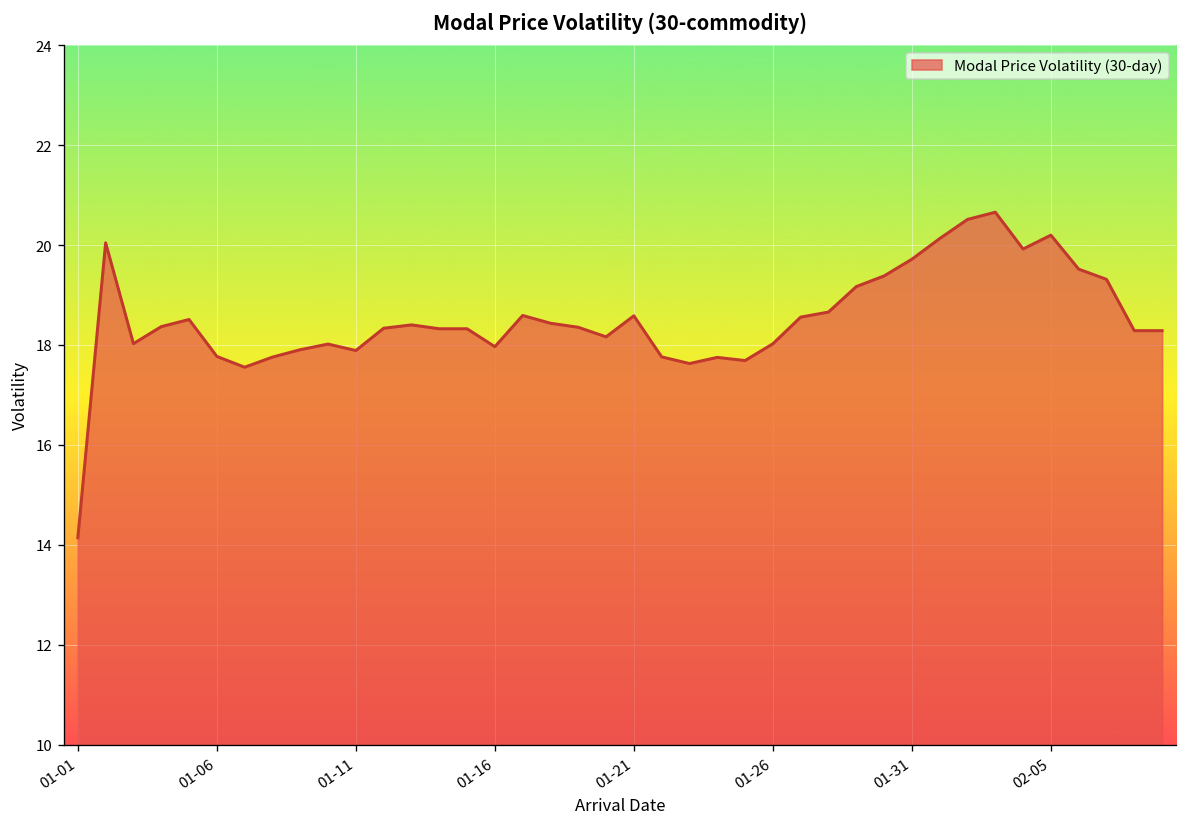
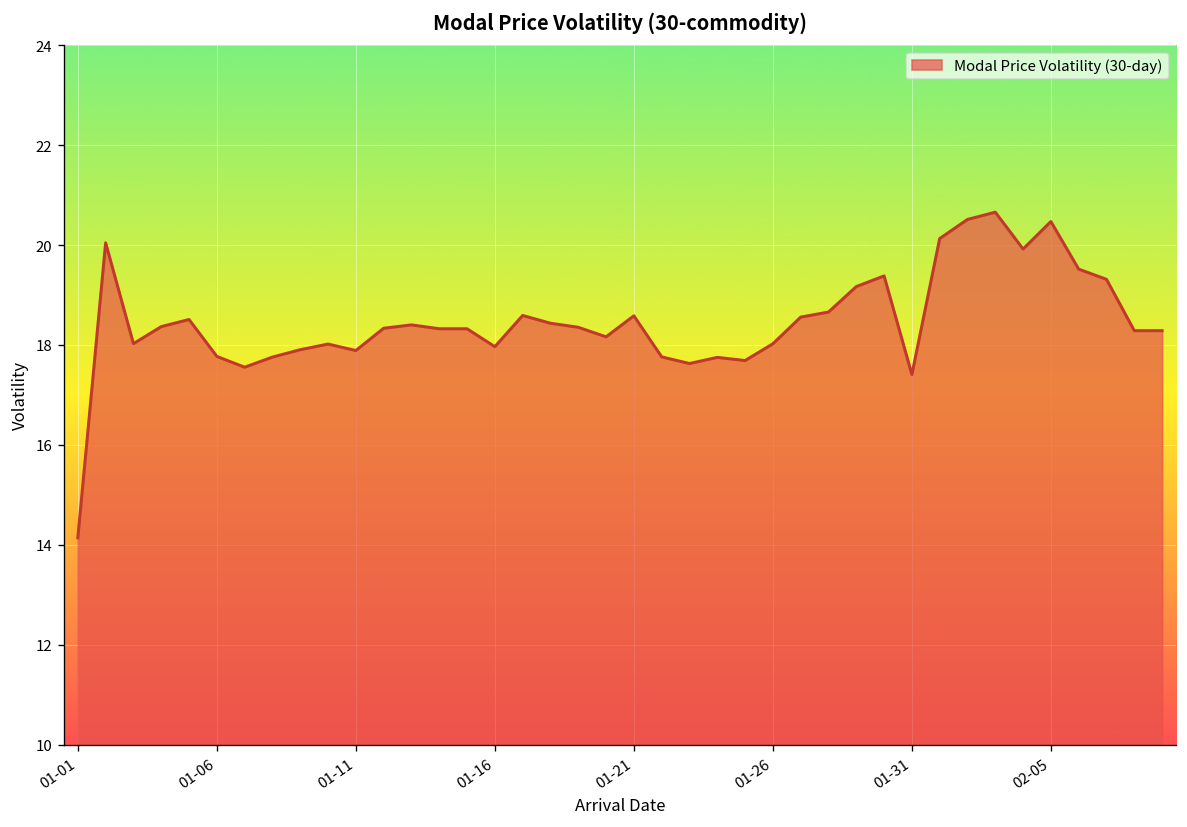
  {
    "01-01": 14.1,
    "01-06": 17.8,
    "01-11": 17.9,
    "01-16": 18.0,
    "01-21": 18.6,
    "01-26": 18.0,
-   "01-31": 19.7,
-   "02-05": 20.2
+   "01-31": 17.4,
+   "02-05": 20.5
  }
